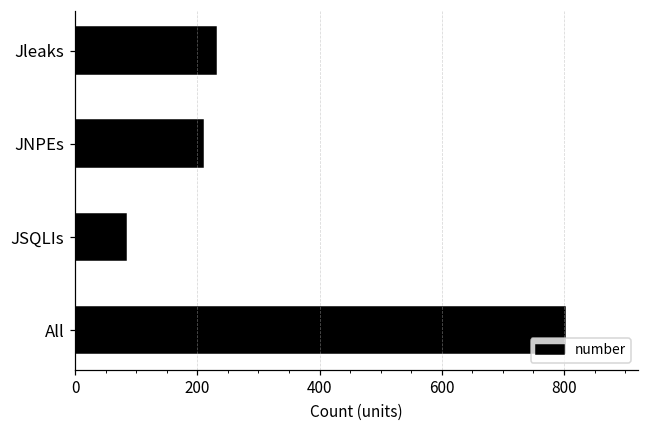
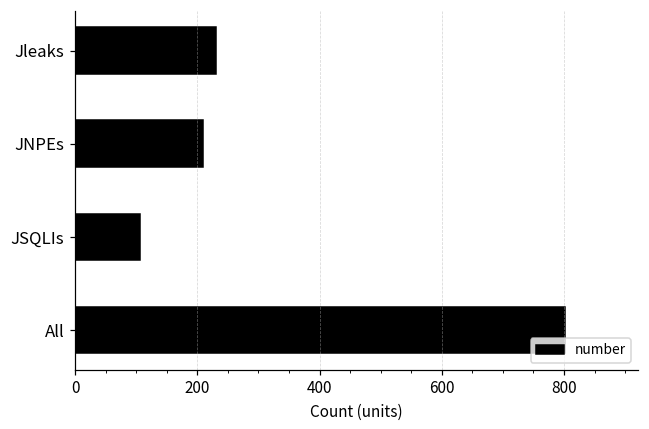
  {
    "Jleaks": 230,
    "JNPEs": 210,
-   "JSQLIs": 80,
+   "JSQLIs": 110,
    "All": 800
  }
